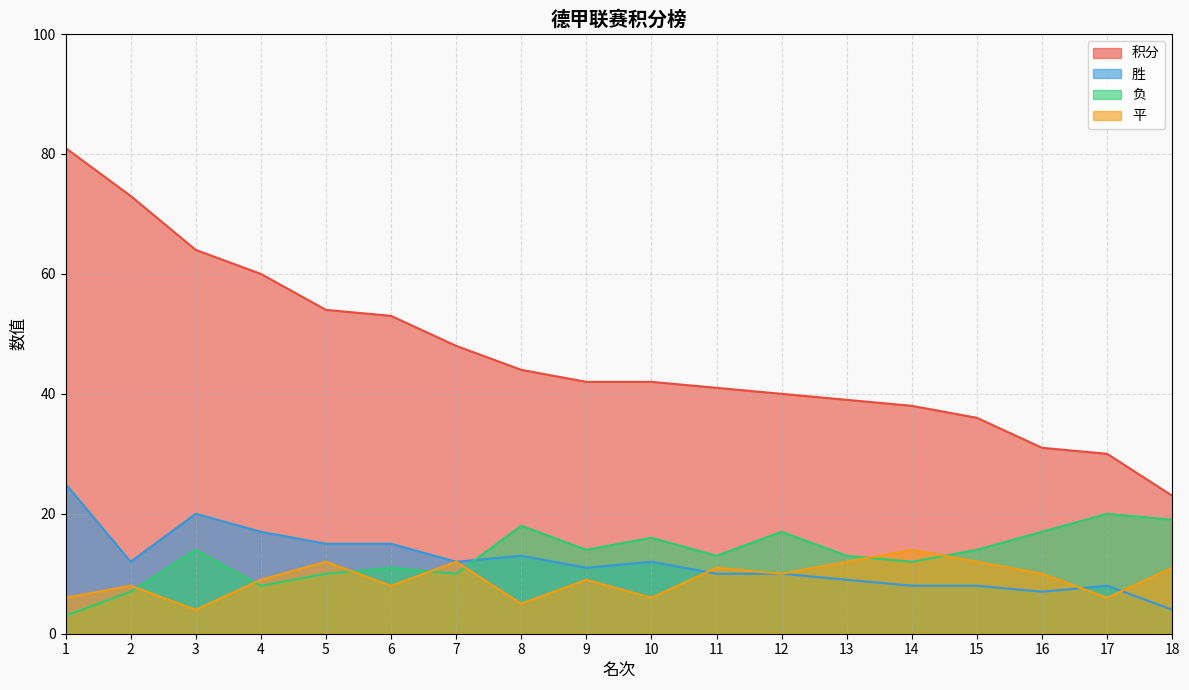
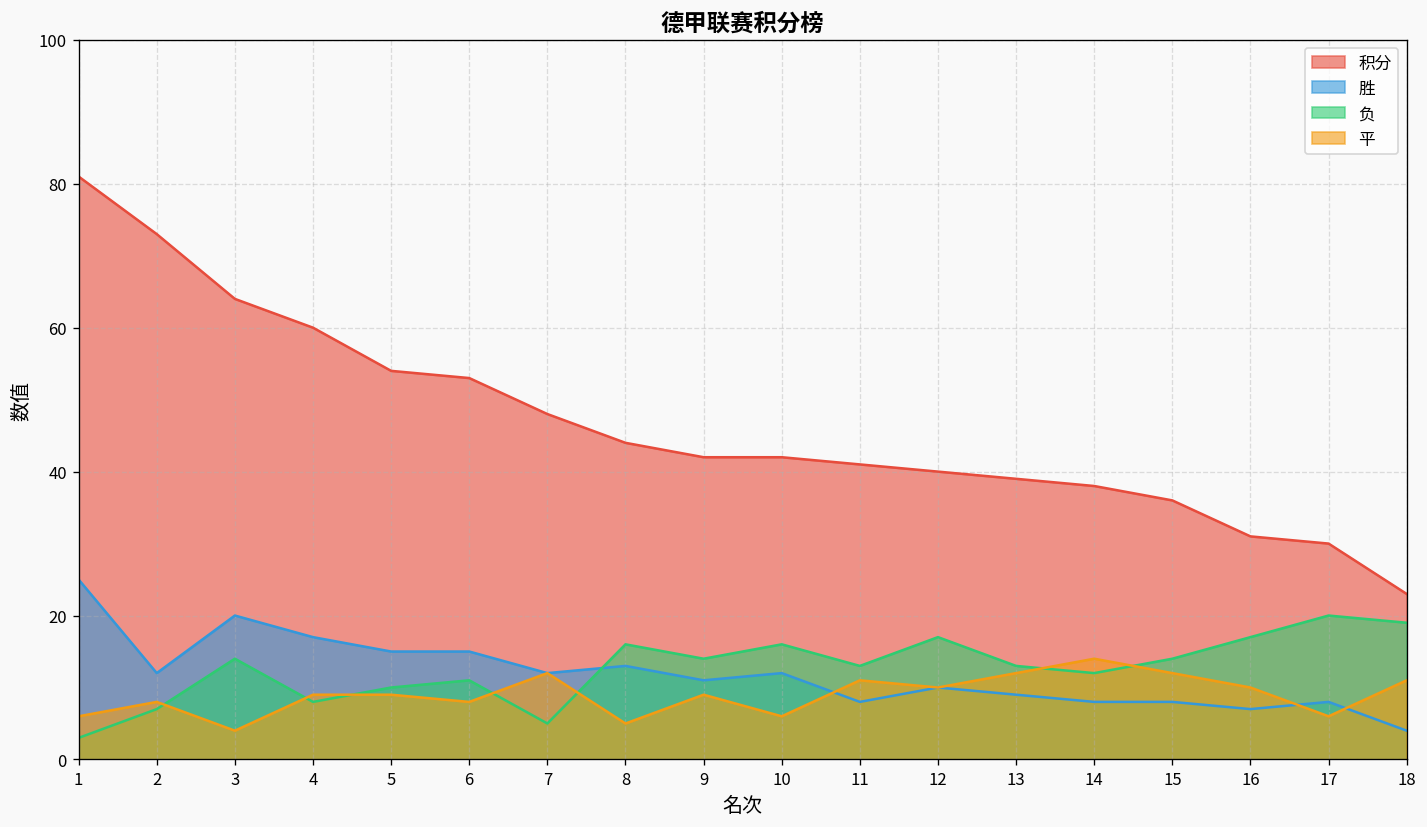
  {
    "积分": {
      "1": 81,
      "2": 73,
      "3": 64,
      "4": 60,
      "5": 54,
      "6": 53,
      "7": 48,
      "8": 44,
      "9": 42,
      "10": 42,
      "11": 41,
      "12": 40,
      "13": 39,
      "14": 38,
      "15": 36,
      "16": 31,
      "17": 30,
      "18": 23
    },
    "胜": {
      "1": 25,
      "2": 12,
      "3": 20,
      "4": 17,
      "5": 15,
      "6": 15,
      "8": 13,
      "9": 11,
      "10": 12,
-     "11": 10,
+     "11": 8,
      "13": 9,
      "14": 8,
      "15": 8,
      "16": 7,
      "17": 8,
      "18": 4
    },
    "负": {
      "1": 3,
      "2": 7,
      "3": 14,
      "4": 8,
      "5": 10,
      "6": 11,
-     "7": 10,
-     "8": 18,
+     "7": 5,
+     "8": 16,
      "9": 14,
      "10": 16,
      "11": 13,
      "12": 17,
      "13": 13,
      "14": 12,
      "15": 14,
      "16": 17,
      "17": 20,
      "18": 19
    },
    "平": {
      "1": 6,
      "2": 8,
      "3": 4,
      "4": 9,
-     "5": 12,
+     "5": 9,
      "6": 8,
      "8": 5,
      "9": 9,
      "10": 6,
      "11": 11,
      "13": 12,
      "14": 14,
      "15": 12,
      "16": 10,
      "17": 6,
      "18": 11
    }
  }
